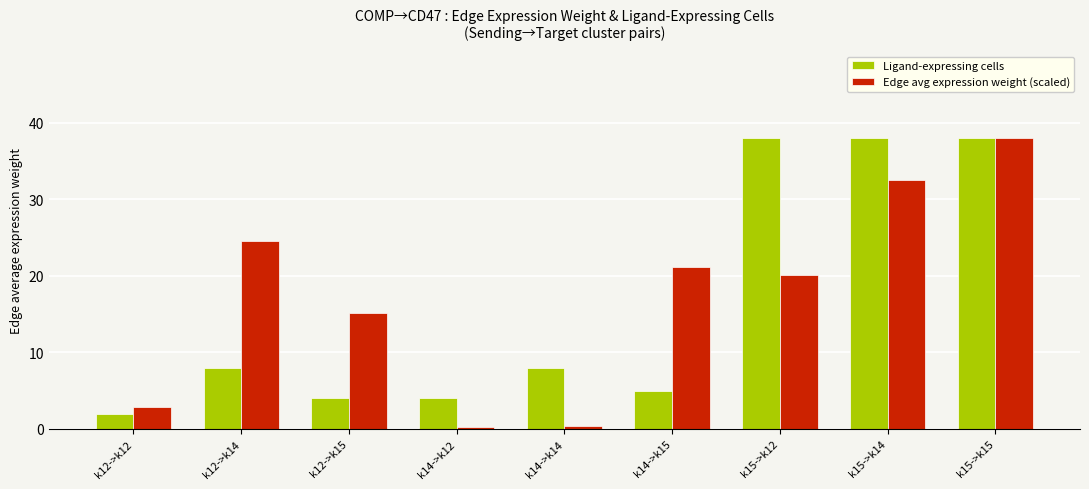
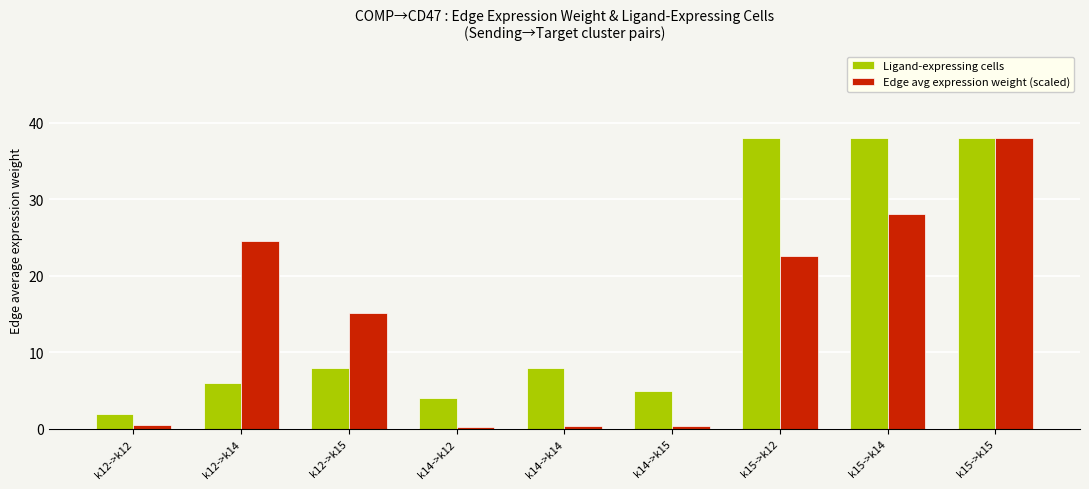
  {
    "Ligand-expressing cells": {
      "k12->k12": 2,
-     "k12->k14": 8,
-     "k12->k15": 4,
+     "k12->k14": 6,
+     "k12->k15": 8,
      "k14->k12": 4,
      "k14->k14": 8,
      "k14->k15": 5,
      "k15->k12": 38,
      "k15->k14": 38,
      "k15->k15": 38
    },
    "Edge avg expression weight (scaled)": {
-     "k12->k12": 3,
+     "k12->k12": 1,
      "k12->k14": 25,
      "k12->k15": 15,
      "k14->k14": 0,
-     "k14->k15": 21,
-     "k15->k12": 20,
-     "k15->k14": 33,
+     "k14->k15": 0,
+     "k15->k12": 23,
+     "k15->k14": 28,
      "k15->k15": 38
    }
  }
